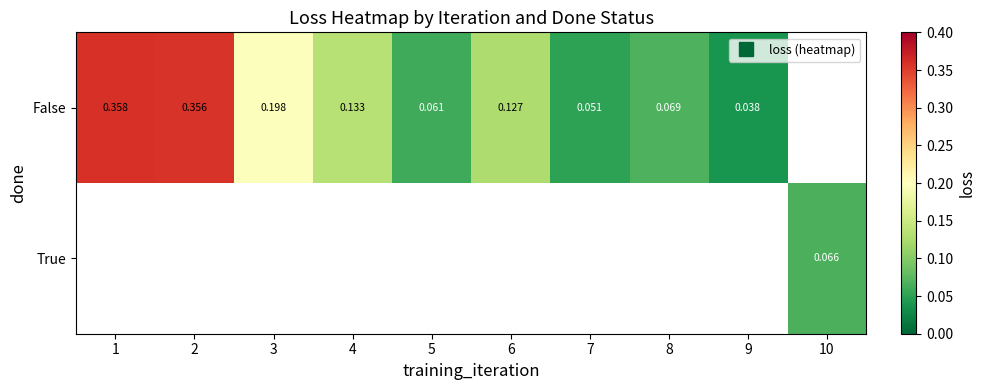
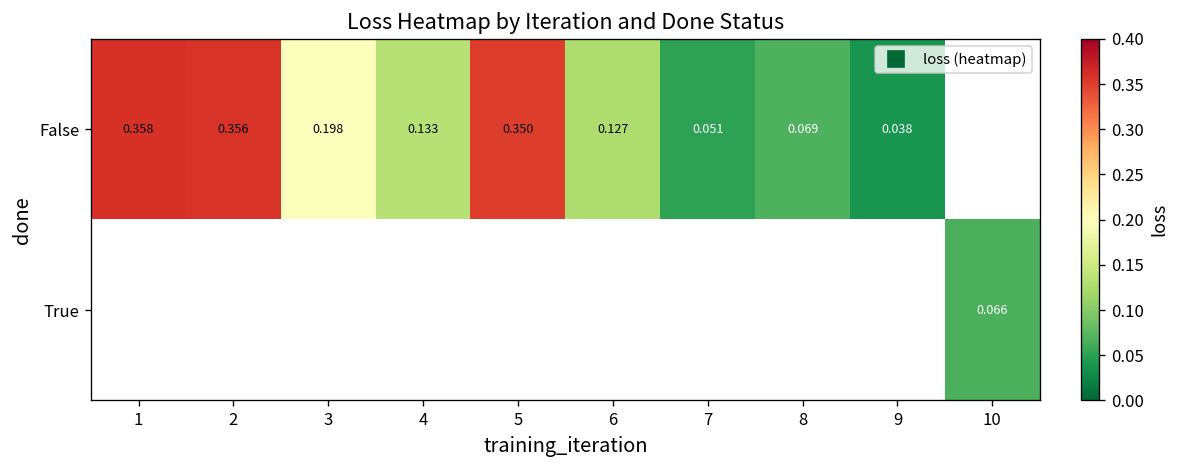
  {
    "False": {
      "1": 0.358,
      "2": 0.356,
      "3": 0.198,
      "4": 0.133,
-     "5": 0.061,
+     "5": 0.350,
      "6": 0.127,
      "7": 0.051,
      "8": 0.069,
      "9": 0.038
    },
    "True": {
      "10": 0.066
    }
  }
